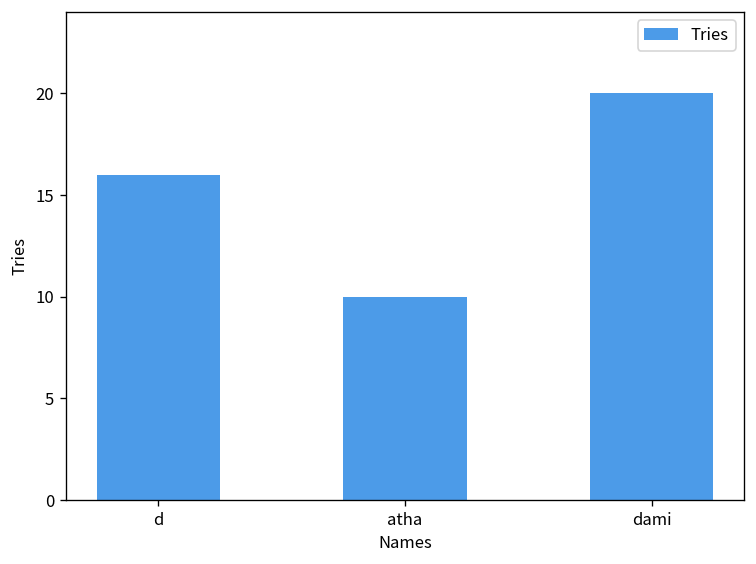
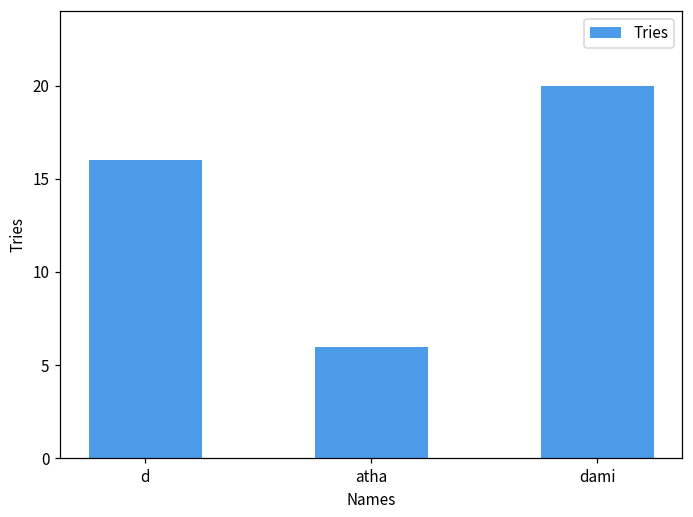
  {
    "d": 16,
-   "atha": 10,
+   "atha": 6,
    "dami": 20
  }
